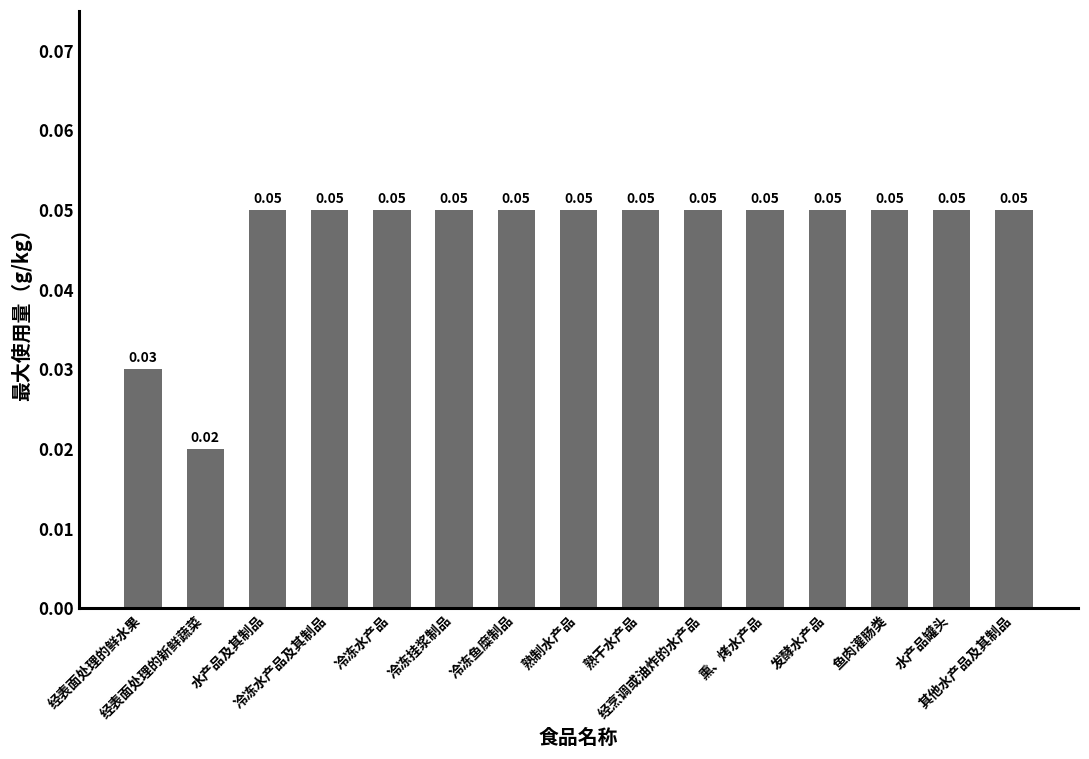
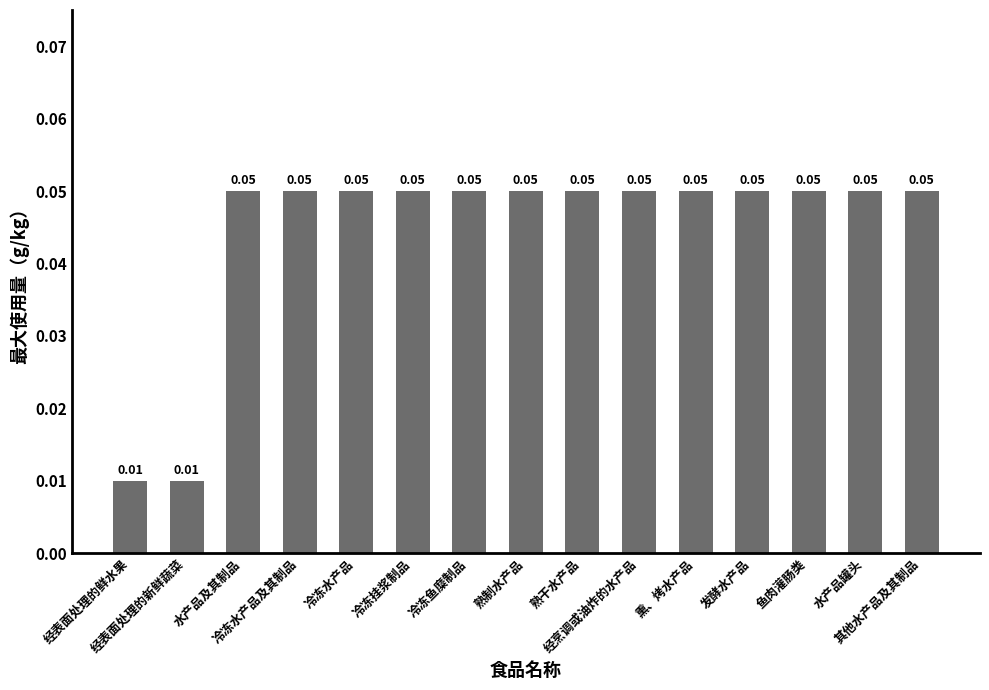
  {
-   "经表面处理的鲜水果": 0.03,
-   "经表面处理的新鲜蔬菜": 0.02,
+   "经表面处理的鲜水果": 0.01,
+   "经表面处理的新鲜蔬菜": 0.01,
    "水产品及其制品": 0.05,
    "冷冻水产品及其制品": 0.05,
    "冷冻水产品": 0.05,
    "冷冻挂浆制品": 0.05,
    "冷冻鱼糜制品": 0.05,
    "熟制水产品": 0.05,
    "熟干水产品": 0.05,
    "经烹调或油炸的水产品": 0.05,
    "熏、烤水产品": 0.05,
    "发酵水产品": 0.05,
    "鱼肉灌肠类": 0.05,
    "水产品罐头": 0.05,
    "其他水产品及其制品": 0.05
  }
